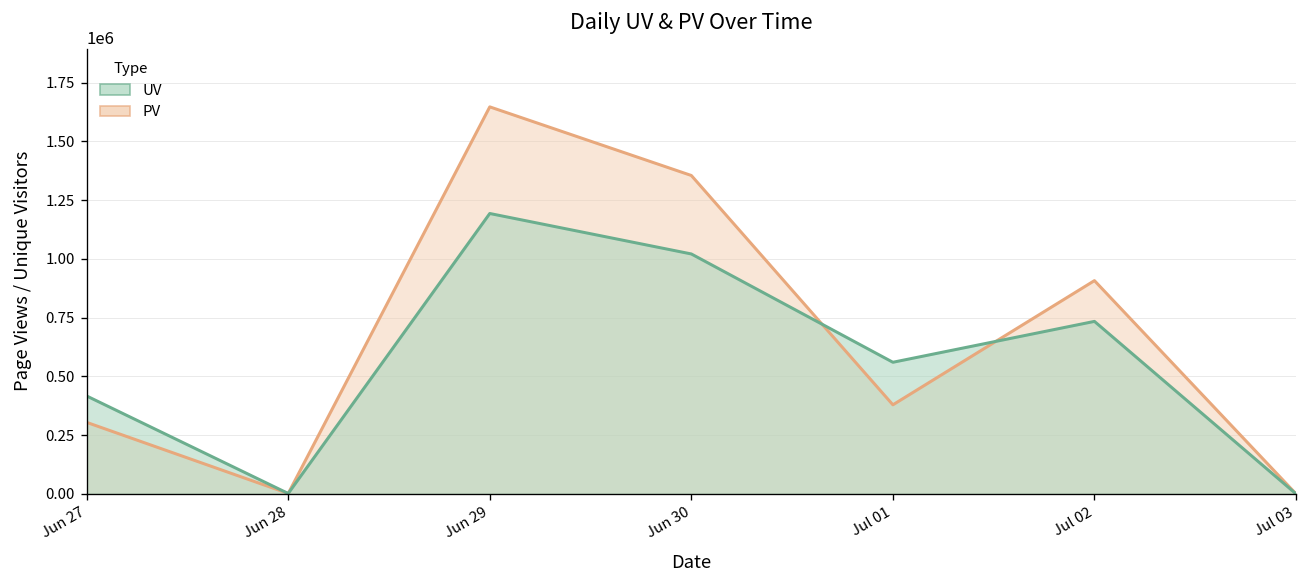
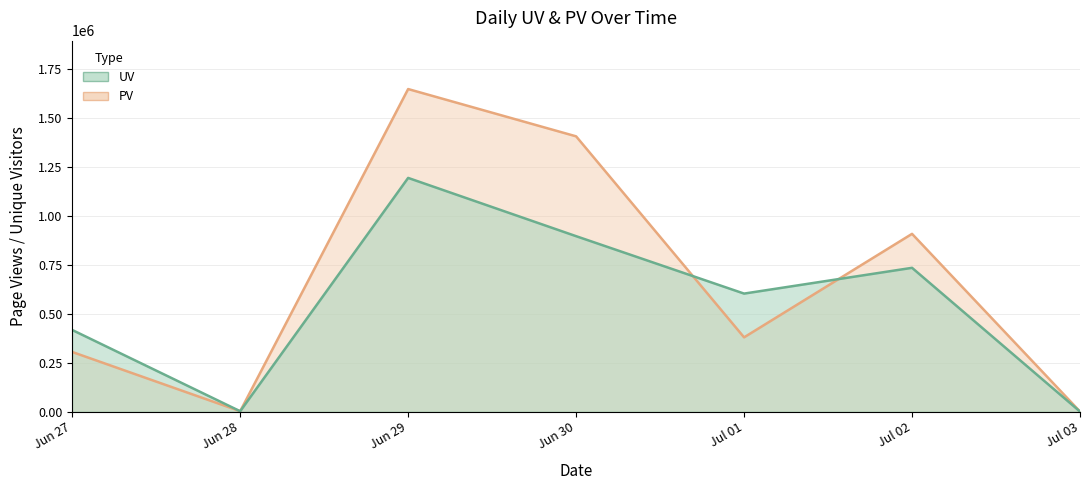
  {
    "PV": {
      "Jun 27": 300000,
      "Jun 29": 1650000,
-     "Jun 30": 1350000,
+     "Jun 30": 1410000,
      "Jul 01": 380000,
      "Jul 02": 910000
    },
    "UV": {
      "Jun 27": 420000,
      "Jun 29": 1190000,
-     "Jun 30": 1020000,
-     "Jul 01": 560000,
+     "Jun 30": 900000,
+     "Jul 01": 600000,
      "Jul 02": 730000
    }
  }
